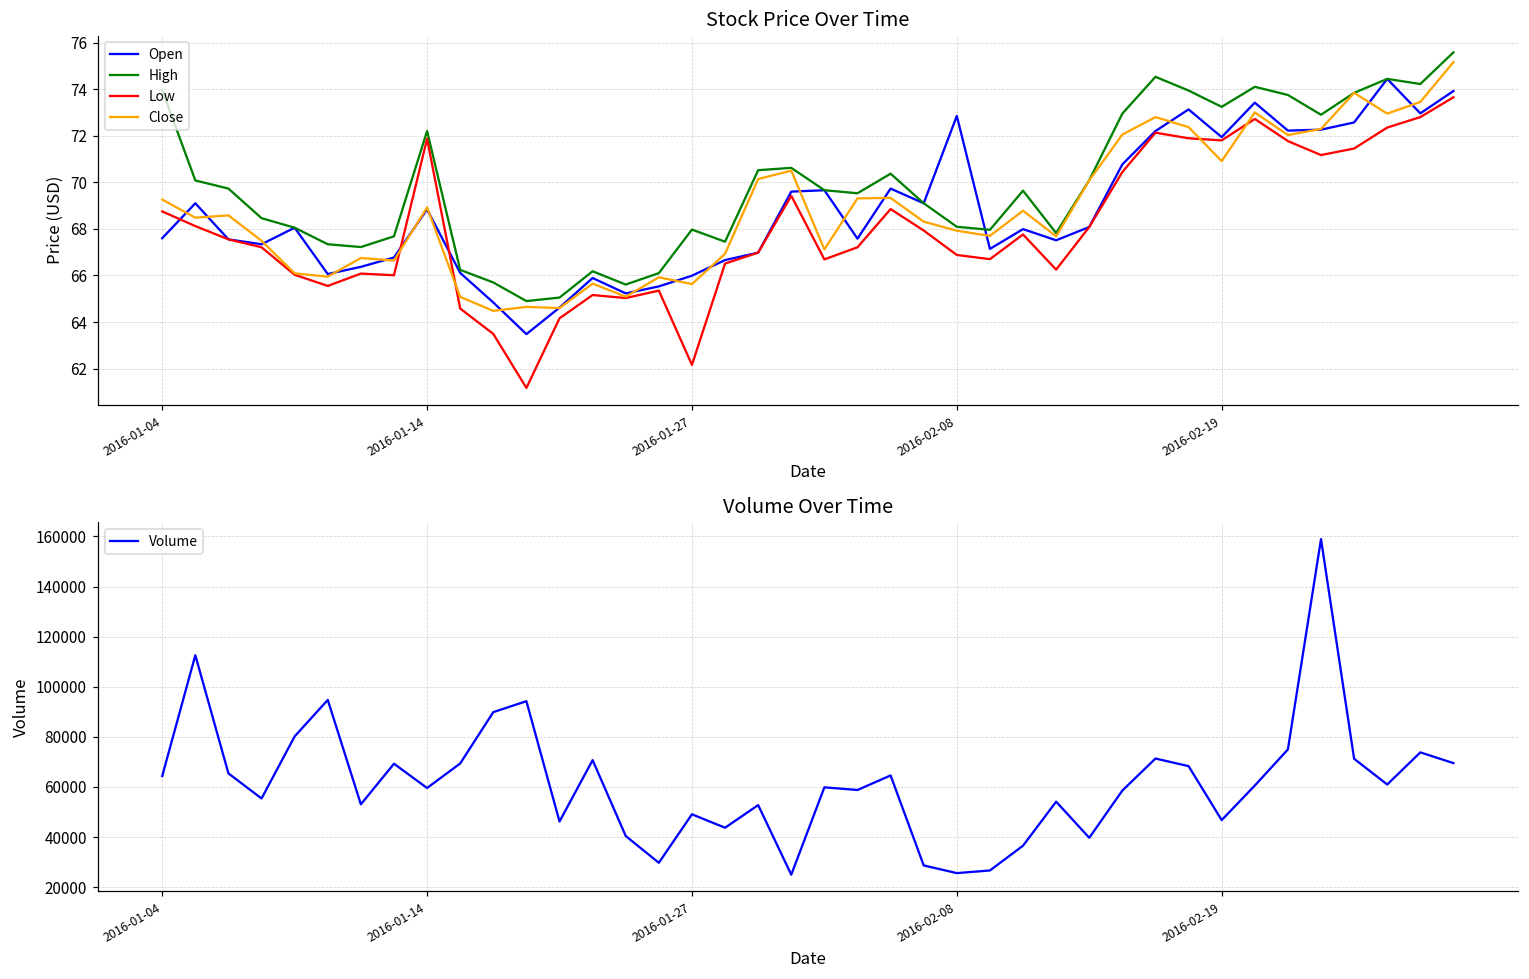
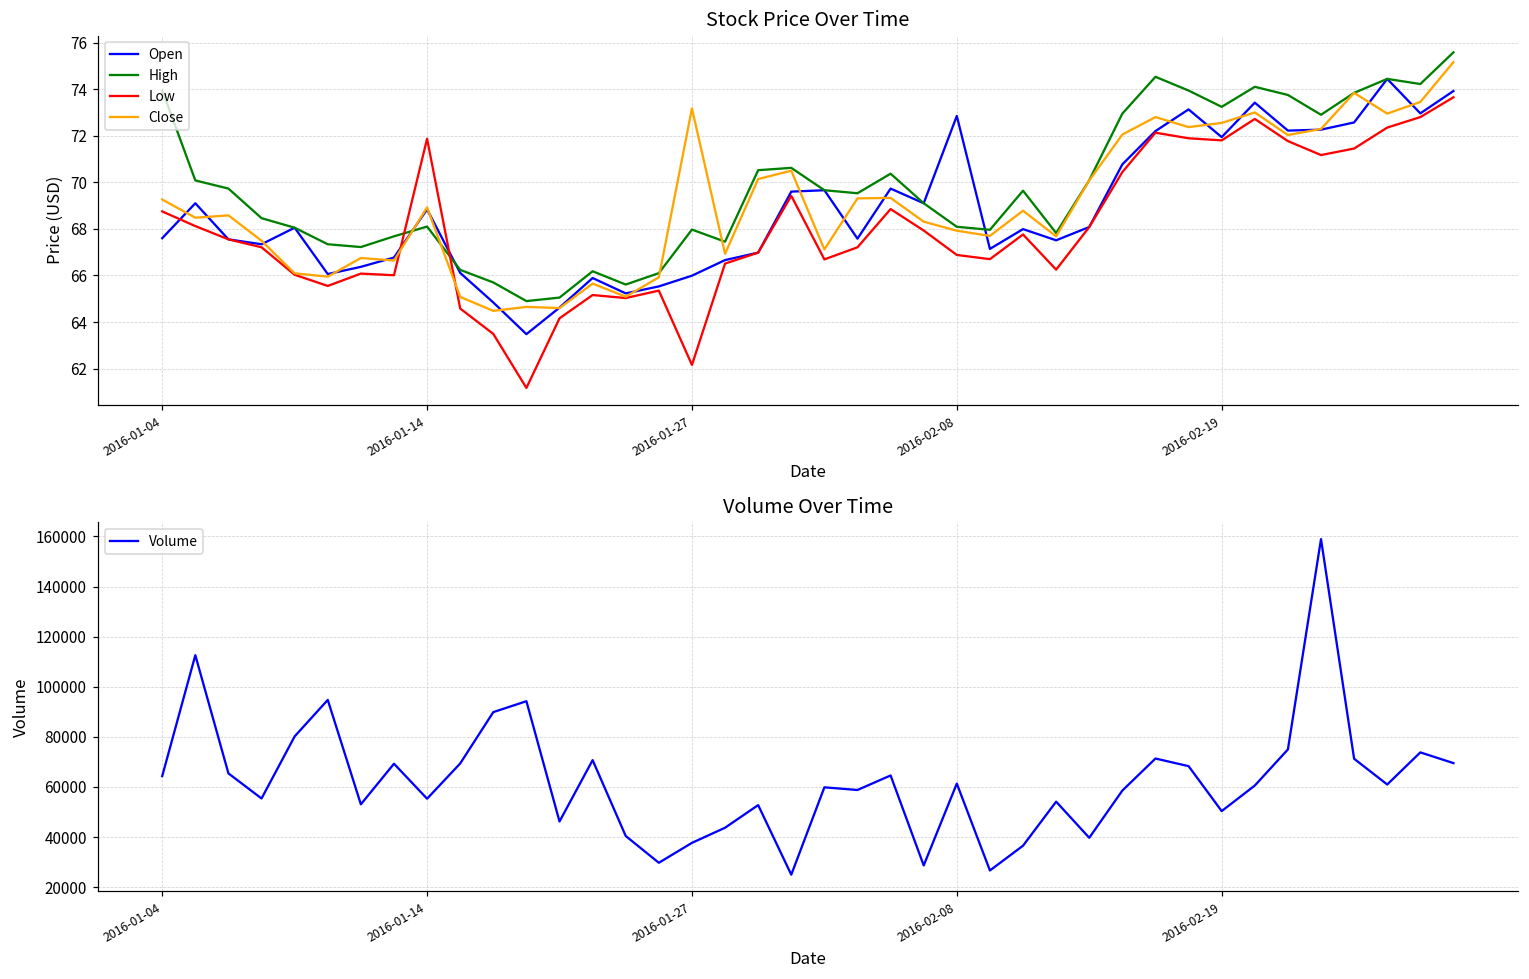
  {
    "Stock Price Over Time": {
      "Open": {
        "2016-01-04": 67.6,
        "2016-01-27": 66.0,
        "2016-02-08": 72.9,
        "2016-02-19": 71.9
      },
      "High": {
-       "2016-01-14": 72.2,
+       "2016-01-14": 68.1,
        "2016-01-27": 68.0,
        "2016-02-08": 68.1,
        "2016-02-19": 73.2
      },
      "Low": {
        "2016-01-04": 68.8,
        "2016-01-14": 71.9,
        "2016-01-27": 62.2,
        "2016-02-08": 66.9,
        "2016-02-19": 71.8
      },
      "Close": {
        "2016-01-04": 69.3,
-       "2016-01-27": 65.6,
+       "2016-01-27": 73.2,
        "2016-02-08": 67.9,
-       "2016-02-19": 70.9
+       "2016-02-19": 72.6
      }
    },
    "Volume Over Time": {
      "2016-01-04": 64000,
-     "2016-01-14": 60000,
-     "2016-01-27": 49000,
-     "2016-02-08": 26000,
-     "2016-02-19": 47000
+     "2016-01-14": 55000,
+     "2016-01-27": 38000,
+     "2016-02-08": 61000,
+     "2016-02-19": 50000
    }
  }
